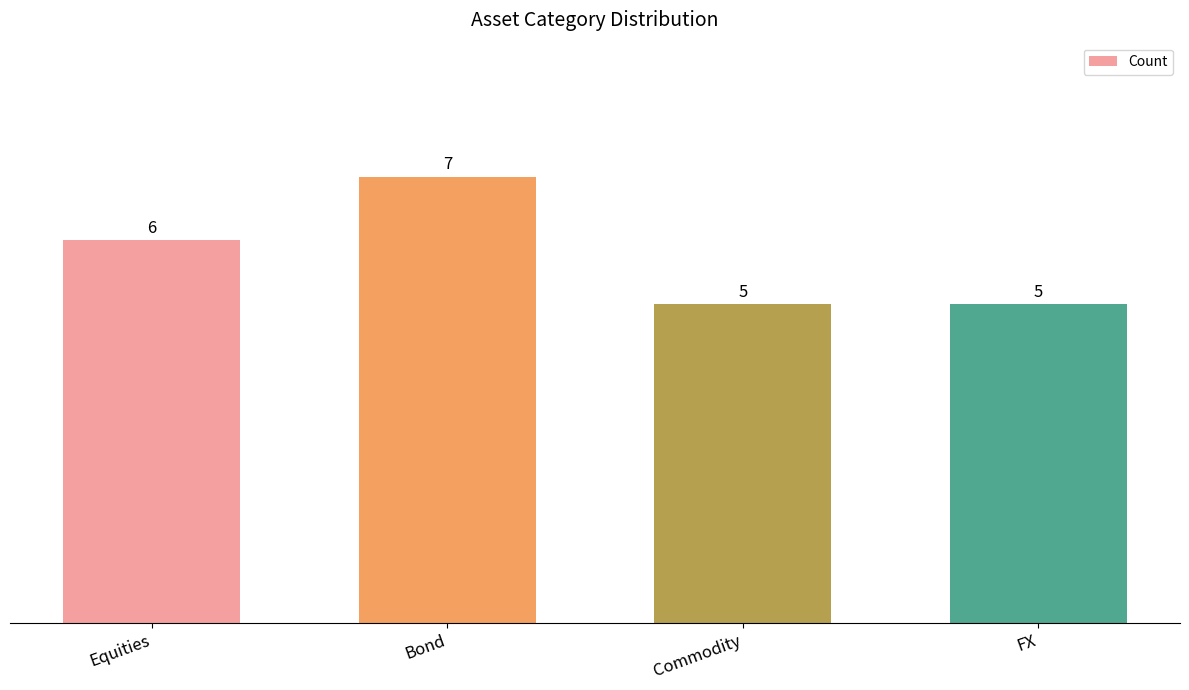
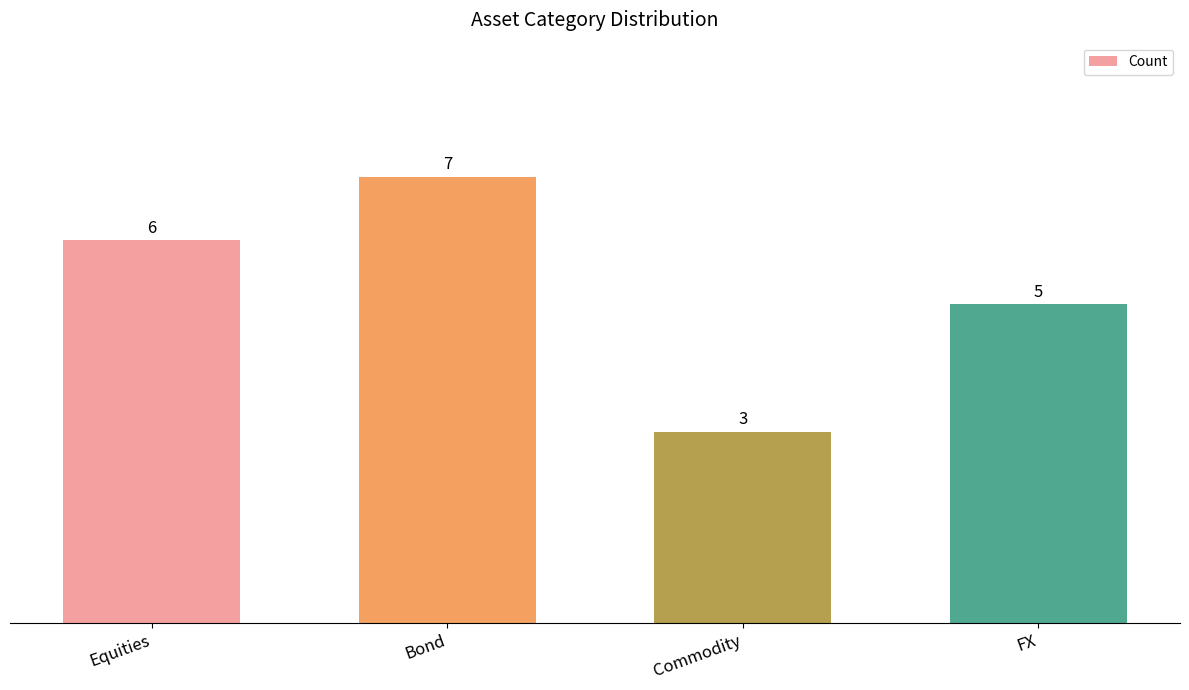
  {
    "Equities": 6,
    "Bond": 7,
-   "Commodity": 5,
+   "Commodity": 3,
    "FX": 5
  }
